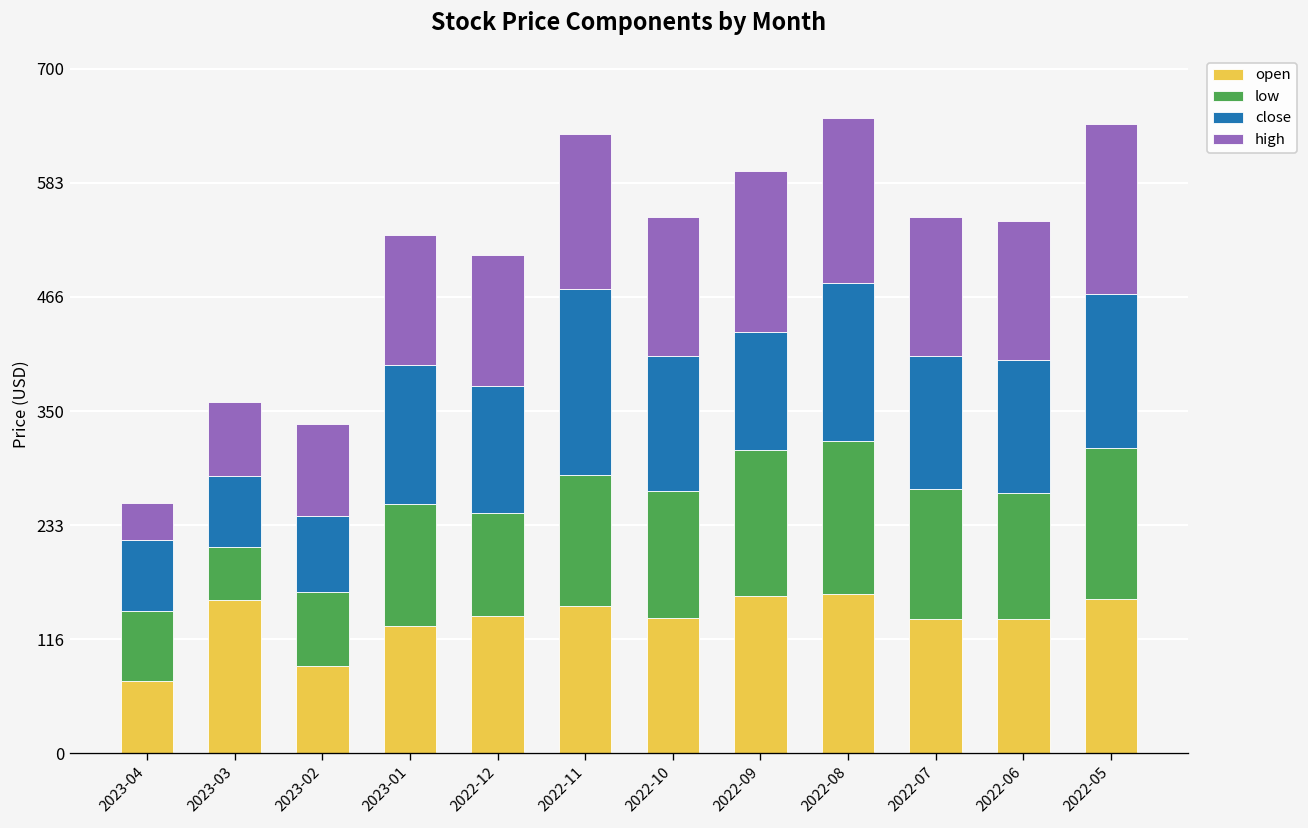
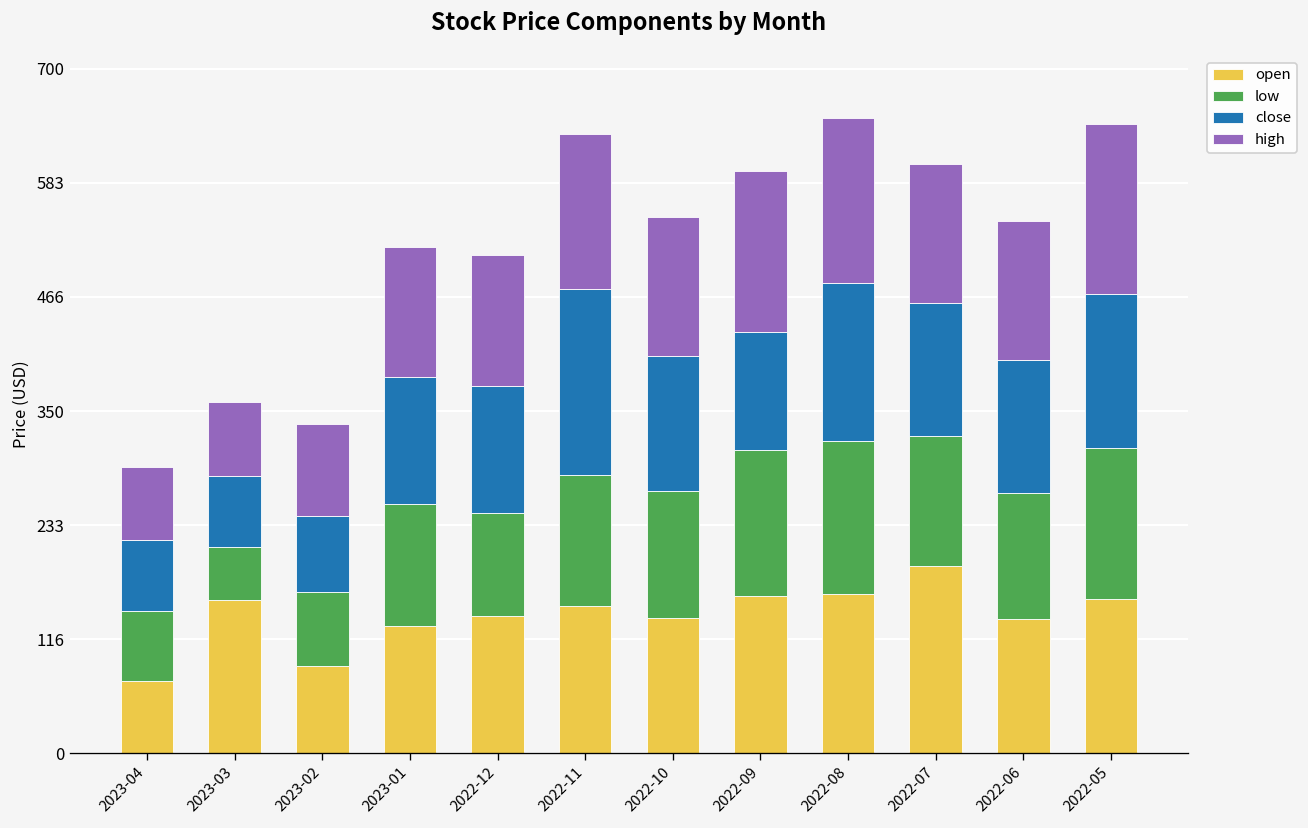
  {
    "open": {
      "2023-04": 70,
      "2023-03": 160,
      "2023-02": 90,
      "2023-01": 130,
      "2022-12": 140,
      "2022-11": 150,
      "2022-10": 140,
      "2022-09": 160,
      "2022-08": 160,
-     "2022-07": 140,
+     "2022-07": 190,
      "2022-06": 140,
      "2022-05": 160
    },
    "low": {
      "2023-04": 70,
      "2023-03": 50,
      "2023-02": 80,
      "2023-01": 120,
      "2022-12": 110,
      "2022-11": 130,
      "2022-10": 130,
      "2022-09": 150,
      "2022-08": 160,
      "2022-07": 130,
      "2022-06": 130,
      "2022-05": 150
    },
    "close": {
      "2023-04": 70,
      "2023-03": 70,
      "2023-02": 80,
-     "2023-01": 140,
+     "2023-01": 130,
      "2022-12": 130,
      "2022-11": 190,
      "2022-10": 140,
      "2022-09": 120,
      "2022-08": 160,
      "2022-07": 140,
      "2022-06": 140,
      "2022-05": 160
    },
    "high": {
-     "2023-04": 40,
+     "2023-04": 70,
      "2023-03": 80,
      "2023-02": 90,
      "2023-01": 130,
      "2022-12": 130,
      "2022-11": 160,
      "2022-10": 140,
      "2022-09": 160,
      "2022-08": 170,
      "2022-07": 140,
      "2022-06": 140,
      "2022-05": 170
    }
  }
